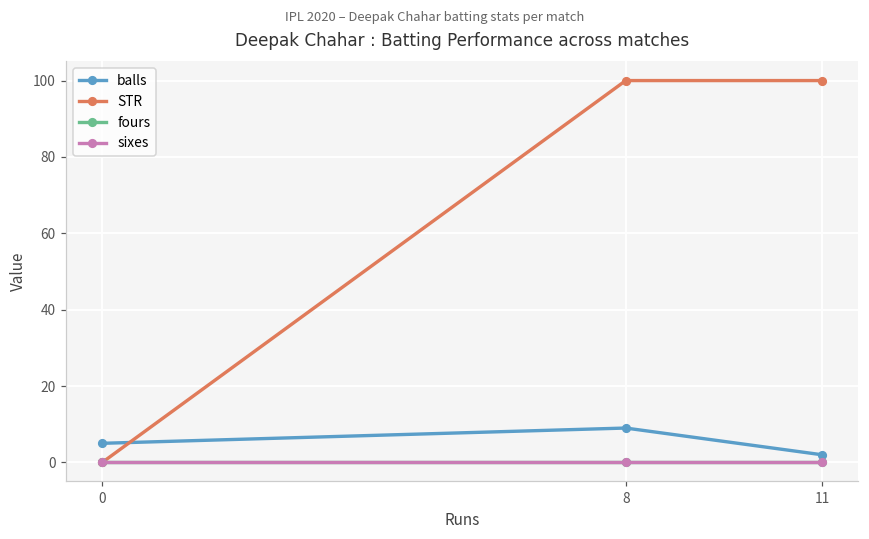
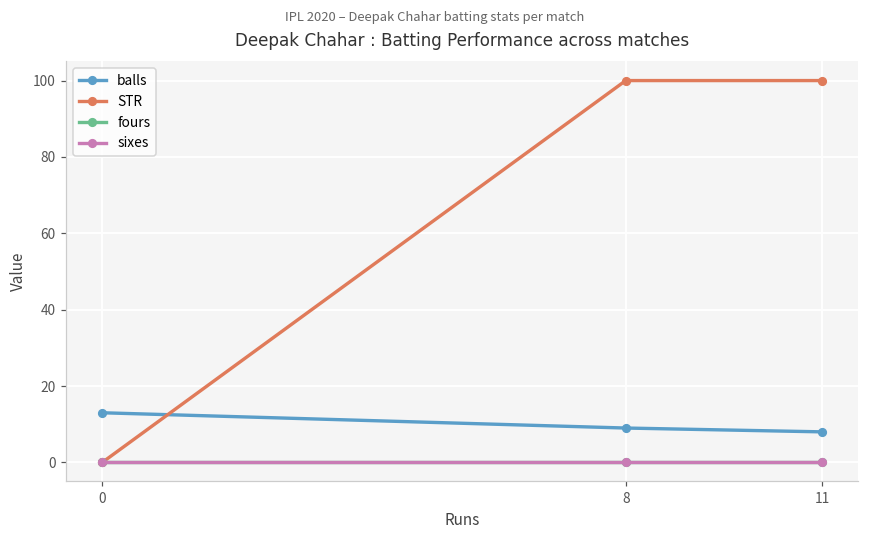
  {
    "balls": {
-     "0": 5,
+     "0": 13,
      "8": 9,
-     "11": 2
+     "11": 8
    },
    "STR": {
      "8": 100,
      "11": 100
    },
    "sixes": {
      "8": 0,
      "11": 0
    }
  }
